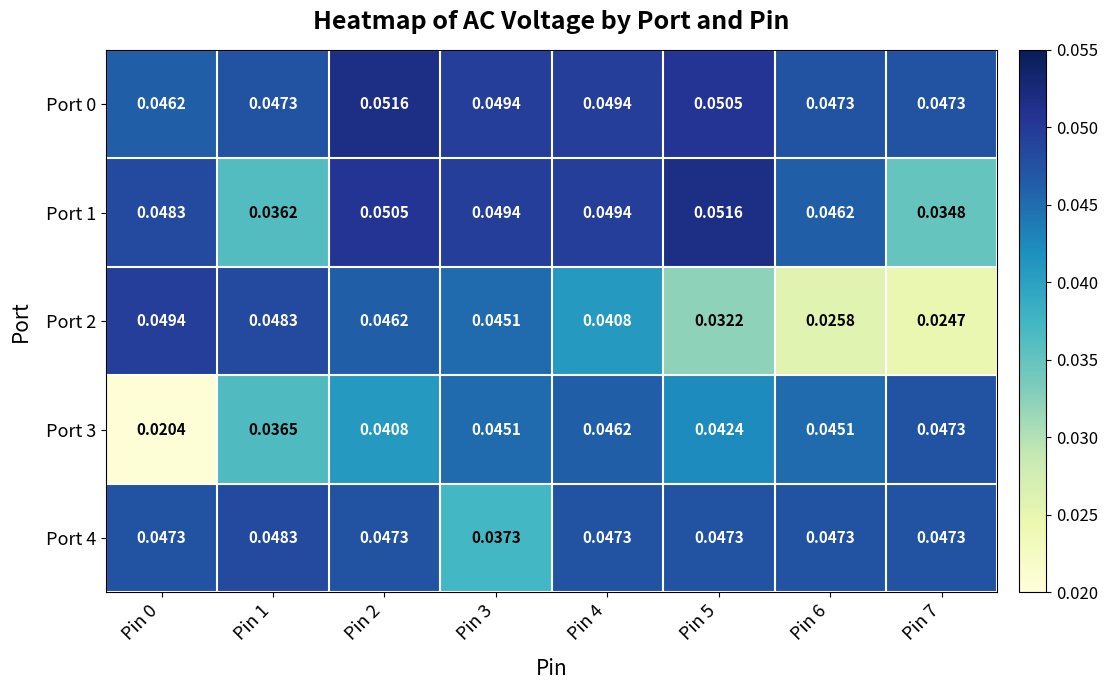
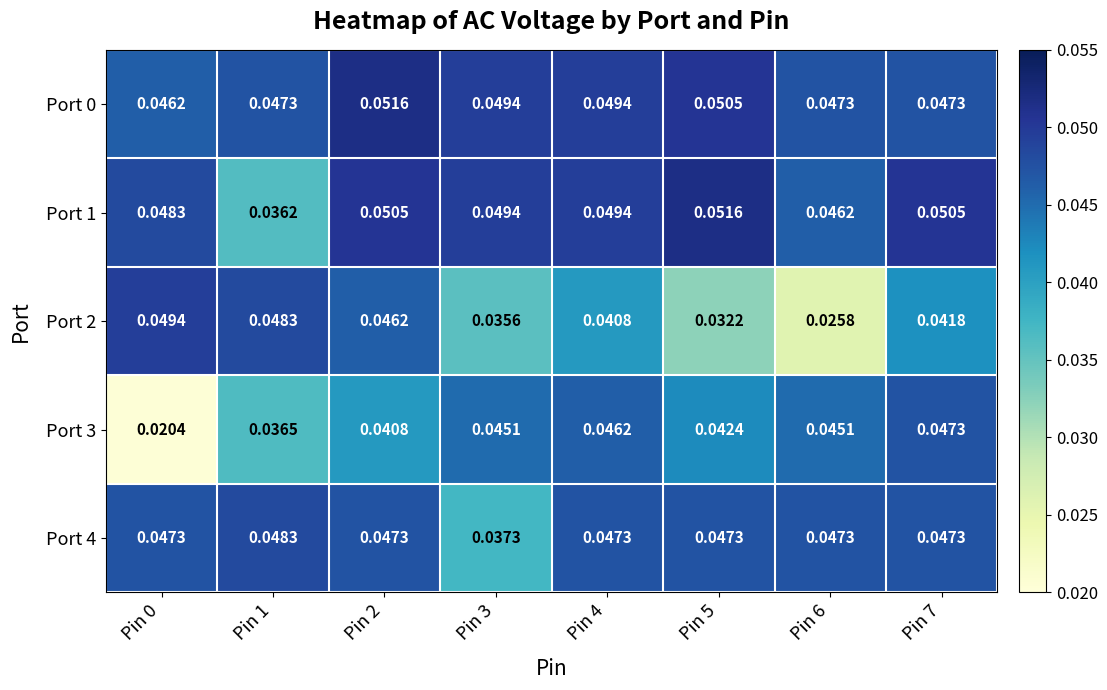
  {
    "Port 0": {
      "Pin 0": 0.0462,
      "Pin 1": 0.0473,
      "Pin 2": 0.0516,
      "Pin 3": 0.0494,
      "Pin 4": 0.0494,
      "Pin 5": 0.0505,
      "Pin 6": 0.0473,
      "Pin 7": 0.0473
    },
    "Port 1": {
      "Pin 0": 0.0483,
      "Pin 1": 0.0362,
      "Pin 2": 0.0505,
      "Pin 3": 0.0494,
      "Pin 4": 0.0494,
      "Pin 5": 0.0516,
      "Pin 6": 0.0462,
-     "Pin 7": 0.0348
+     "Pin 7": 0.0505
    },
    "Port 2": {
      "Pin 0": 0.0494,
      "Pin 1": 0.0483,
      "Pin 2": 0.0462,
-     "Pin 3": 0.0451,
+     "Pin 3": 0.0356,
      "Pin 4": 0.0408,
      "Pin 5": 0.0322,
      "Pin 6": 0.0258,
-     "Pin 7": 0.0247
+     "Pin 7": 0.0418
    },
    "Port 3": {
      "Pin 0": 0.0204,
      "Pin 1": 0.0365,
      "Pin 2": 0.0408,
      "Pin 3": 0.0451,
      "Pin 4": 0.0462,
      "Pin 5": 0.0424,
      "Pin 6": 0.0451,
      "Pin 7": 0.0473
    },
    "Port 4": {
      "Pin 0": 0.0473,
      "Pin 1": 0.0483,
      "Pin 2": 0.0473,
      "Pin 3": 0.0373,
      "Pin 4": 0.0473,
      "Pin 5": 0.0473,
      "Pin 6": 0.0473,
      "Pin 7": 0.0473
    }
  }
